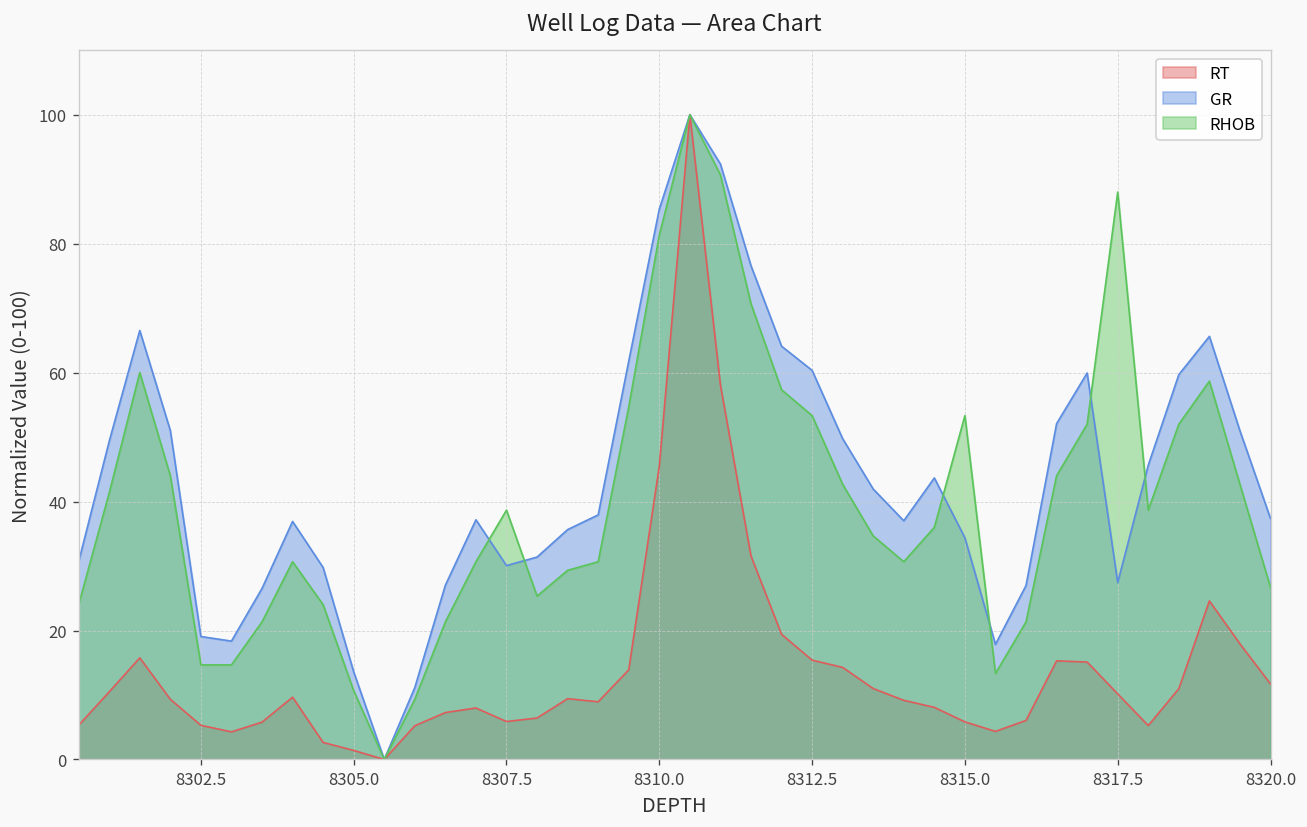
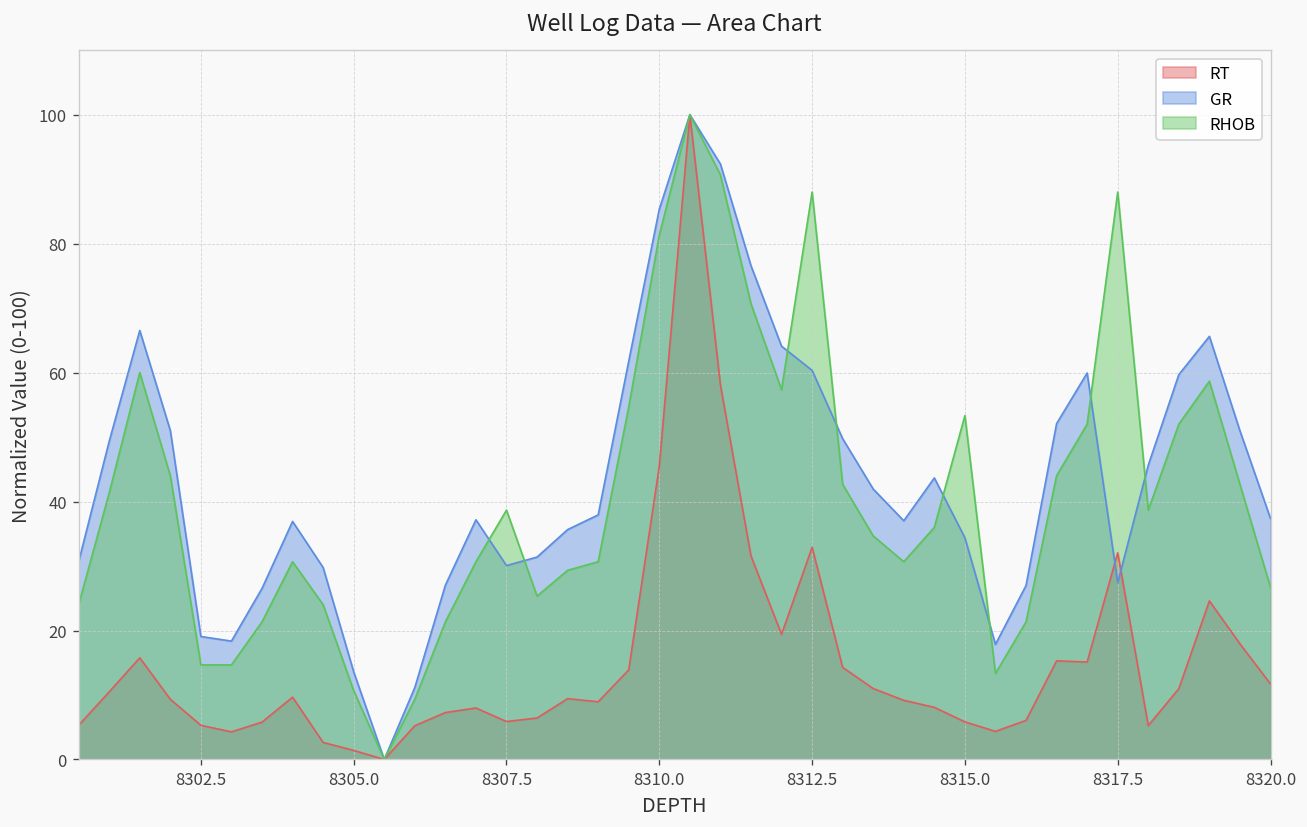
  {
    "RT": {
      "8302.5": 5,
      "8305.0": 1,
      "8307.5": 6,
      "8310.0": 45,
-     "8312.5": 15,
+     "8312.5": 33,
      "8315.0": 6,
-     "8317.5": 10,
+     "8317.5": 32,
      "8320.0": 12
    },
    "GR": {
      "8302.5": 19,
      "8305.0": 14,
      "8307.5": 30,
      "8310.0": 85,
      "8312.5": 60,
      "8315.0": 34,
      "8317.5": 27,
      "8320.0": 37
    },
    "RHOB": {
      "8302.5": 15,
      "8305.0": 11,
      "8307.5": 39,
      "8310.0": 81,
-     "8312.5": 53,
+     "8312.5": 88,
      "8315.0": 53,
      "8317.5": 88,
      "8320.0": 27
    }
  }
